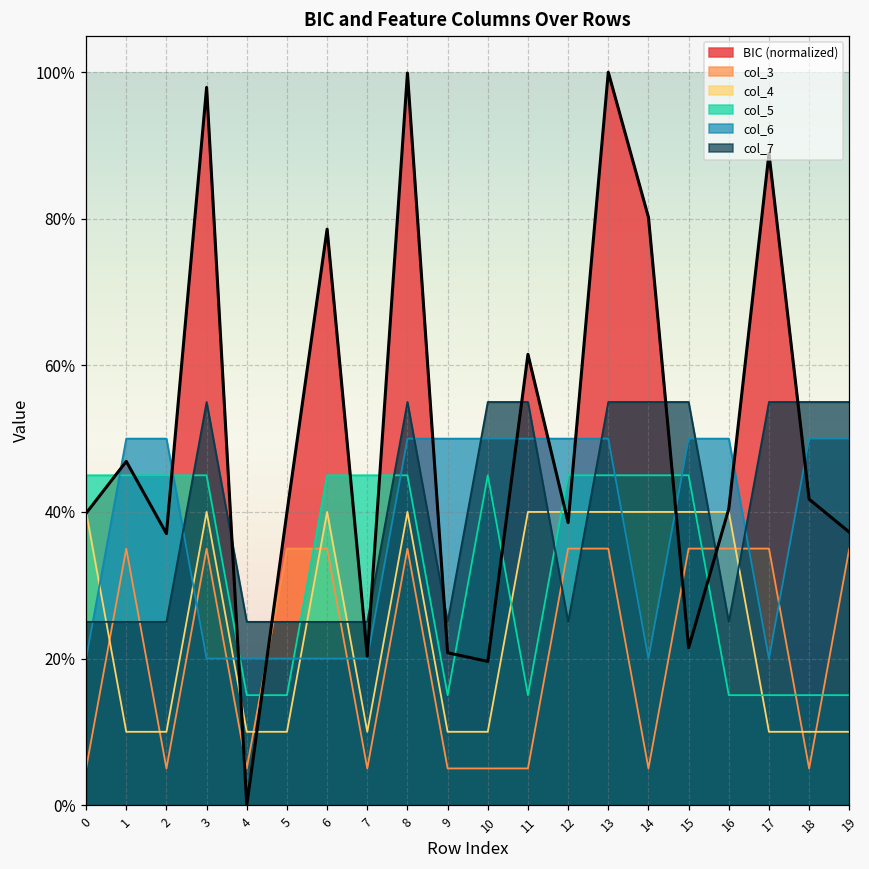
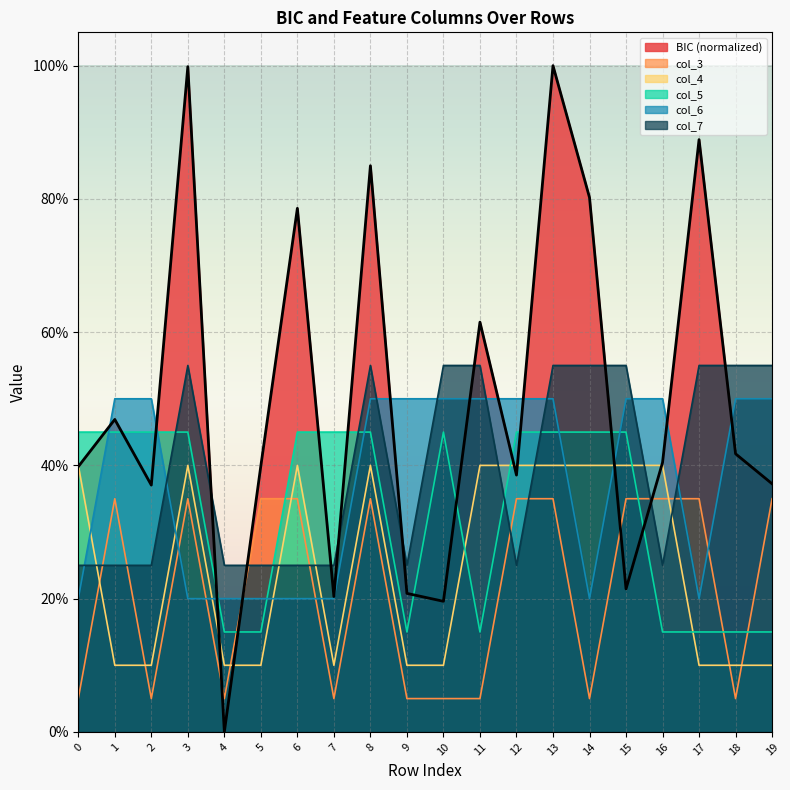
  {
    "BIC (normalized)": {
      "1": "47%",
      "2": "37%",
-     "3": "98%",
+     "3": "100%",
      "4": "0%",
      "5": "40%",
      "6": "79%",
-     "8": "100%",
+     "8": "85%",
      "9": "21%",
      "10": "20%",
      "11": "62%",
      "12": "39%",
      "13": "100%",
      "14": "80%",
      "15": "21%",
      "16": "40%",
      "17": "89%",
      "18": "42%",
      "19": "37%"
    },
    "col_3": {
      "0": "5%",
      "1": "35%",
      "2": "5%",
      "3": "35%",
      "4": "5%",
      "5": "35%",
      "6": "35%",
      "7": "5%",
      "8": "35%",
      "9": "5%",
      "10": "5%",
      "11": "5%",
      "12": "35%",
      "13": "35%",
      "14": "5%",
      "15": "35%",
      "16": "35%",
      "17": "35%",
      "18": "5%",
      "19": "35%"
    },
    "col_4": {
      "1": "10%",
      "2": "10%",
      "3": "40%",
      "4": "10%",
      "5": "10%",
      "6": "40%",
      "7": "10%",
      "8": "40%",
      "9": "10%",
      "10": "10%",
      "11": "40%",
      "12": "40%",
      "13": "40%",
      "14": "40%",
      "15": "40%",
      "16": "40%",
      "17": "10%",
      "18": "10%",
      "19": "10%"
    },
    "col_5": {
      "0": "45%",
      "1": "45%",
      "2": "45%",
      "3": "45%",
      "4": "15%",
      "5": "15%",
      "6": "45%",
      "7": "45%",
      "8": "45%",
      "9": "15%",
      "10": "45%",
      "11": "15%",
      "12": "45%",
      "13": "45%",
      "14": "45%",
      "15": "45%",
      "16": "15%",
      "17": "15%",
      "18": "15%",
      "19": "15%"
    },
    "col_6": {
      "0": "20%",
      "1": "50%",
      "2": "50%",
      "3": "20%",
      "4": "20%",
      "5": "20%",
      "6": "20%",
      "8": "50%",
      "9": "50%",
      "10": "50%",
      "11": "50%",
      "12": "50%",
      "13": "50%",
      "14": "20%",
      "15": "50%",
      "16": "50%",
      "17": "20%",
      "18": "50%",
      "19": "50%"
    },
    "col_7": {
      "0": "25%",
      "1": "25%",
      "2": "25%",
      "3": "55%",
      "4": "25%",
      "5": "25%",
      "6": "25%",
      "7": "25%",
      "8": "55%",
      "9": "25%",
      "10": "55%",
      "11": "55%",
      "12": "25%",
      "13": "55%",
      "14": "55%",
      "15": "55%",
      "16": "25%",
      "17": "55%",
      "18": "55%",
      "19": "55%"
    }
  }
